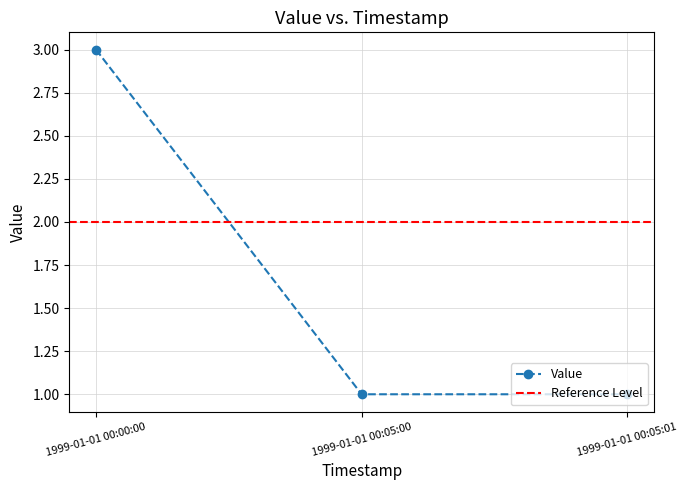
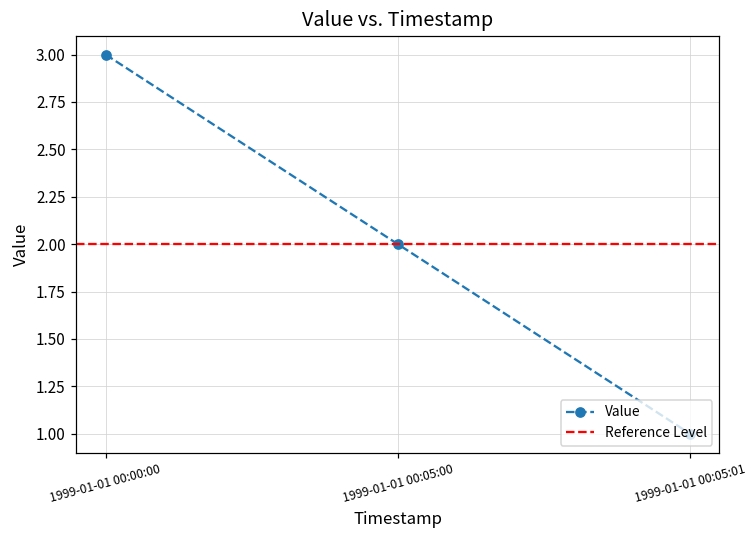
  {
    "1999-01-01 00:00:00": 3,
-   "1999-01-01 00:05:00": 1
+   "1999-01-01 00:05:00": 2
  }
